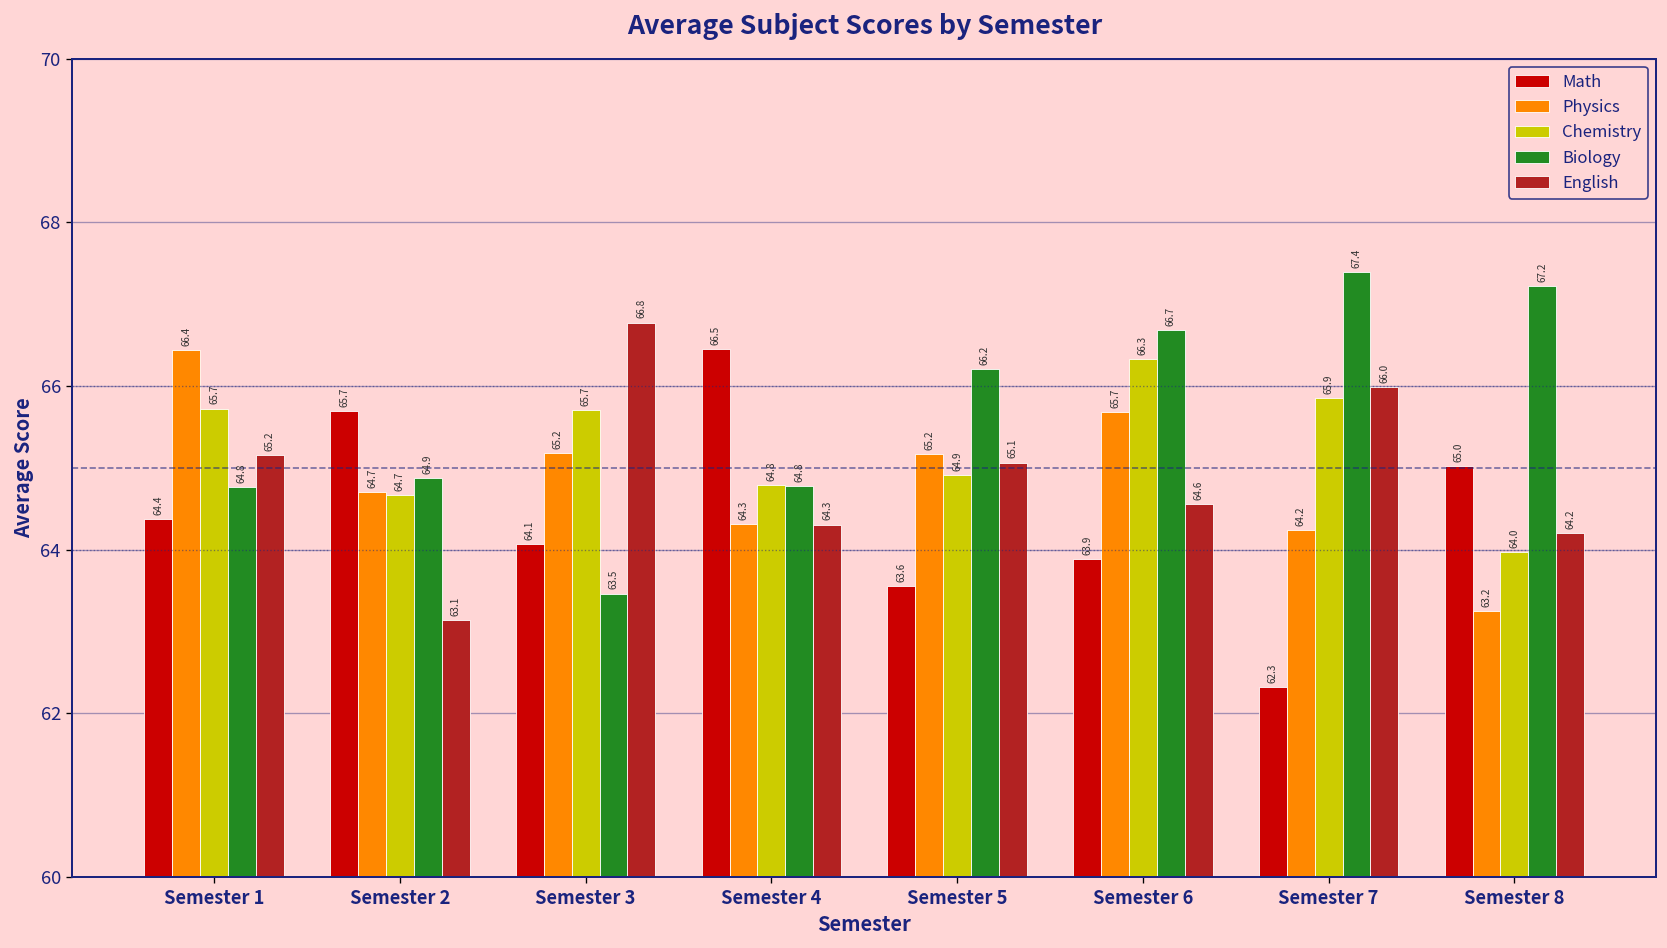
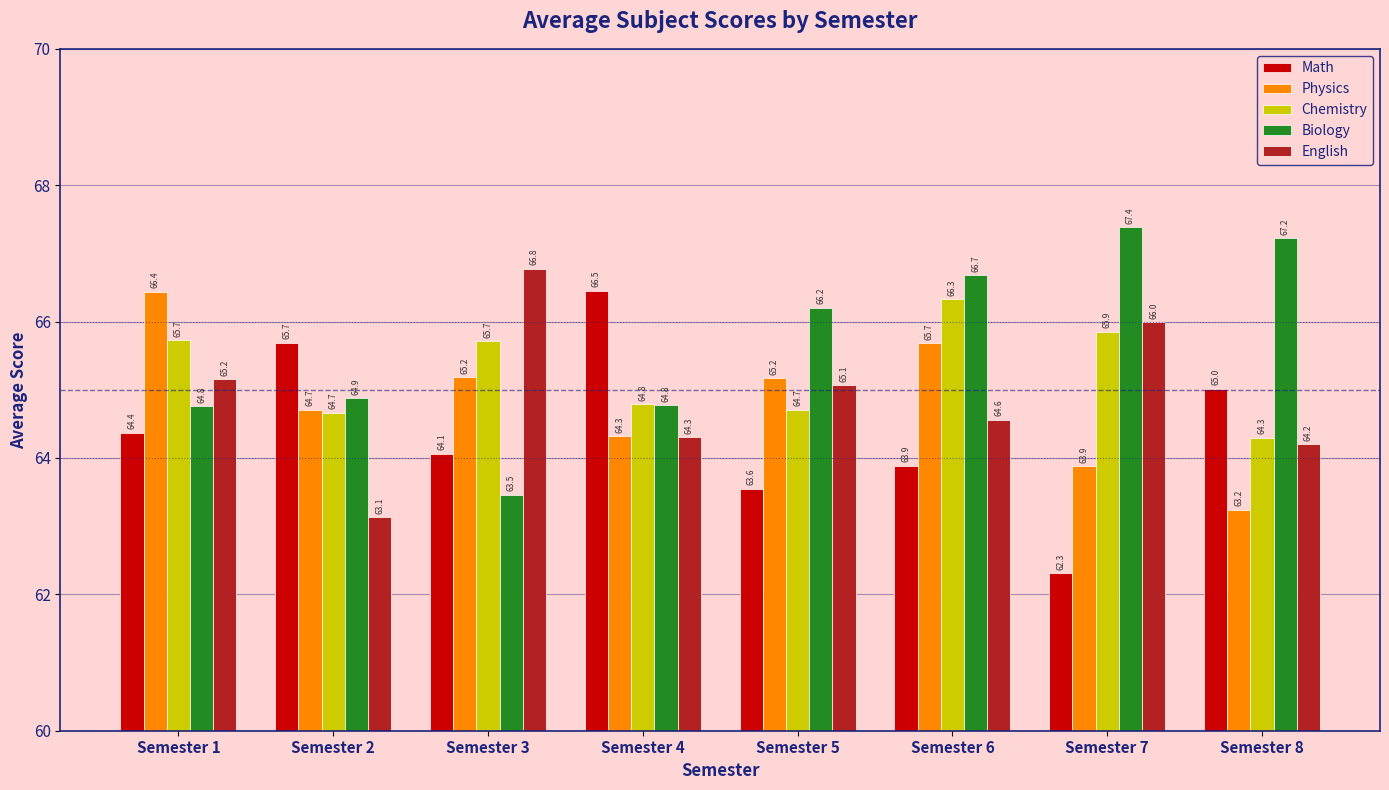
  {
    "Physics": {
      "Semester 1": 66.4,
      "Semester 2": 64.7,
      "Semester 3": 65.2,
      "Semester 4": 64.3,
      "Semester 5": 65.2,
      "Semester 6": 65.7,
-     "Semester 7": 64.2,
+     "Semester 7": 63.9,
      "Semester 8": 63.2
    },
    "Chemistry": {
      "Semester 1": 65.7,
      "Semester 2": 64.7,
      "Semester 3": 65.7,
      "Semester 4": 64.8,
-     "Semester 5": 64.9,
+     "Semester 5": 64.7,
      "Semester 6": 66.3,
      "Semester 7": 65.9,
-     "Semester 8": 64.0
+     "Semester 8": 64.3
    },
    "Biology": {
      "Semester 1": 64.8,
      "Semester 2": 64.9,
      "Semester 3": 63.5,
      "Semester 4": 64.8,
      "Semester 5": 66.2,
      "Semester 6": 66.7,
      "Semester 7": 67.4,
      "Semester 8": 67.2
    }
  }
